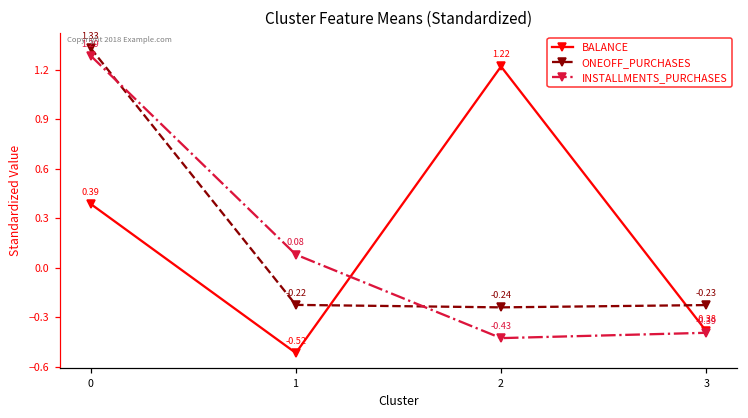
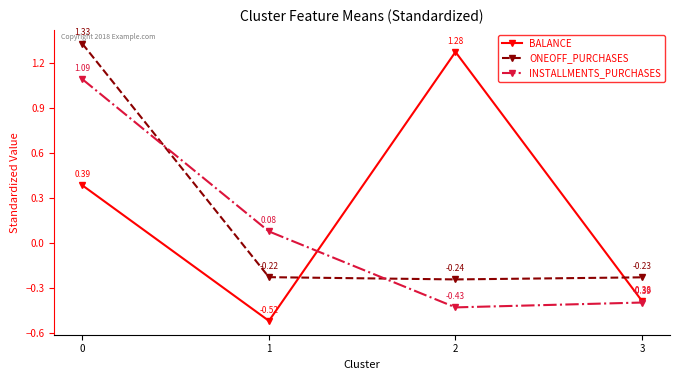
  {
    "BALANCE": {
      "0": 0.39,
      "1": -0.52,
-     "2": 1.22
+     "2": 1.28
    },
    "ONEOFF_PURCHASES": {
      "1": -0.22,
      "2": -0.24,
      "3": -0.23
    },
    "INSTALLMENTS_PURCHASES": {
-     "0": 1.29,
+     "0": 1.09,
      "1": 0.08,
      "2": -0.43
    }
  }
